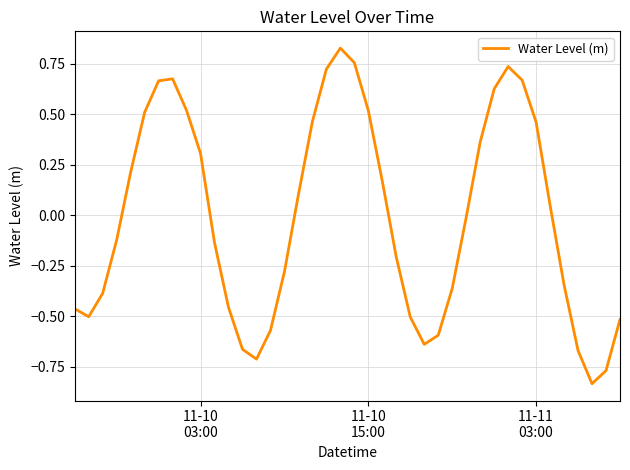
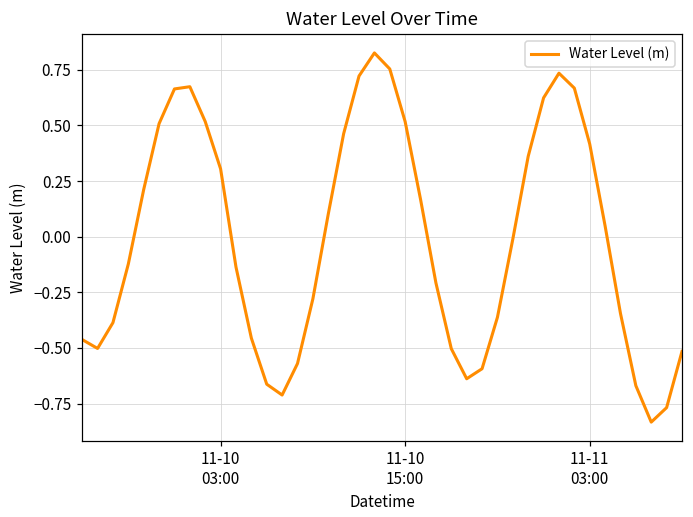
  {
    "11-10 03:00": 0.30,
    "11-10 15:00": 0.52,
-   "11-11 03:00": 0.46
+   "11-11 03:00": 0.42
  }
